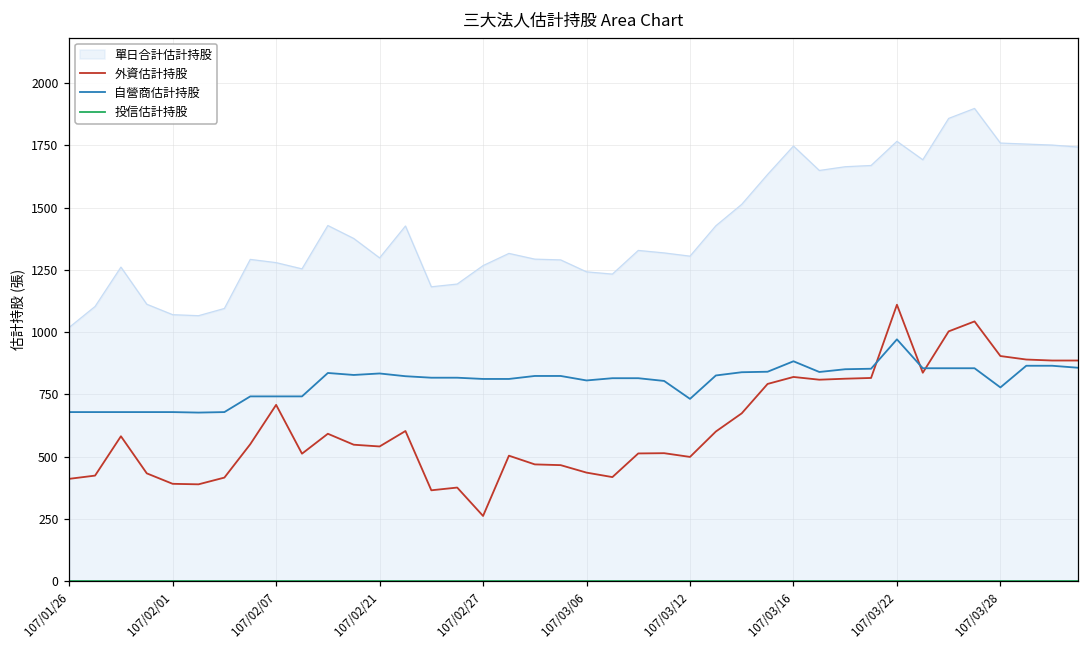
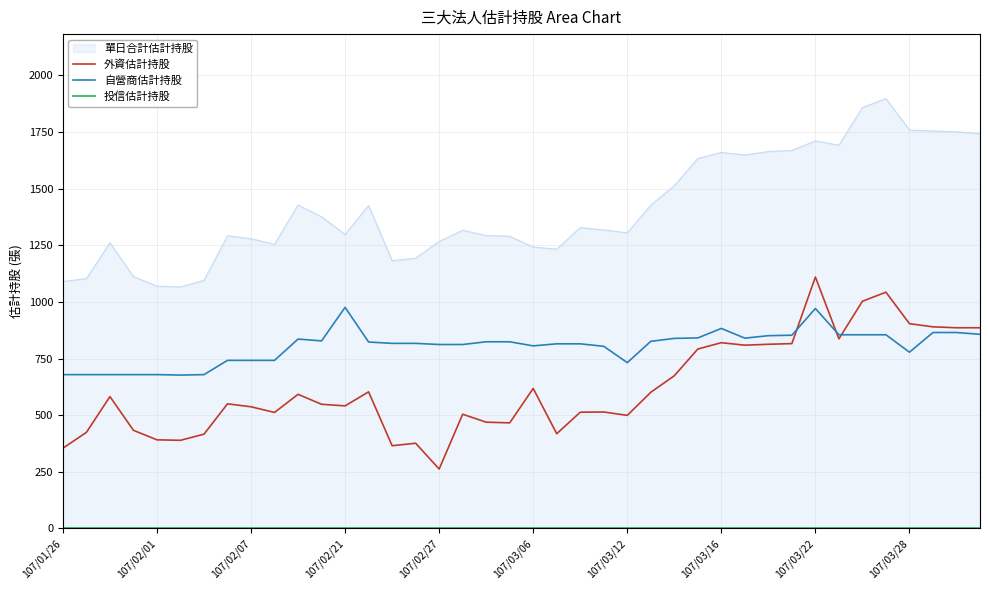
  {
    "單日合計估計持股": {
-     "107/01/26": 1020,
+     "107/01/26": 1090,
      "107/02/01": 1070,
      "107/02/07": 1280,
      "107/02/21": 1300,
      "107/02/27": 1270,
      "107/03/06": 1240,
      "107/03/12": 1310,
-     "107/03/16": 1750,
-     "107/03/22": 1770,
+     "107/03/16": 1660,
+     "107/03/22": 1710,
      "107/03/28": 1760
    },
    "外資估計持股": {
-     "107/01/26": 410,
+     "107/01/26": 350,
      "107/02/01": 390,
-     "107/02/07": 710,
+     "107/02/07": 540,
      "107/02/21": 540,
      "107/02/27": 260,
-     "107/03/06": 440,
+     "107/03/06": 620,
      "107/03/12": 500,
      "107/03/16": 820,
      "107/03/22": 1110,
      "107/03/28": 900
    },
    "自營商估計持股": {
      "107/01/26": 680,
      "107/02/01": 680,
      "107/02/07": 740,
-     "107/02/21": 830,
+     "107/02/21": 980,
      "107/02/27": 810,
      "107/03/06": 810,
      "107/03/12": 730,
      "107/03/16": 880,
      "107/03/22": 970,
      "107/03/28": 780
    },
    "投信估計持股": {
      "107/01/26": 0,
      "107/02/01": 0,
      "107/02/07": 0,
      "107/02/21": 0,
      "107/02/27": 0,
      "107/03/06": 0,
      "107/03/12": 0,
      "107/03/16": 0,
      "107/03/22": 0,
      "107/03/28": 0
    }
  }
